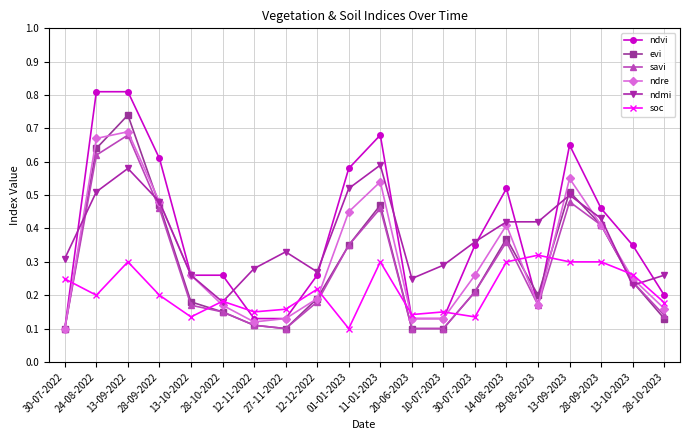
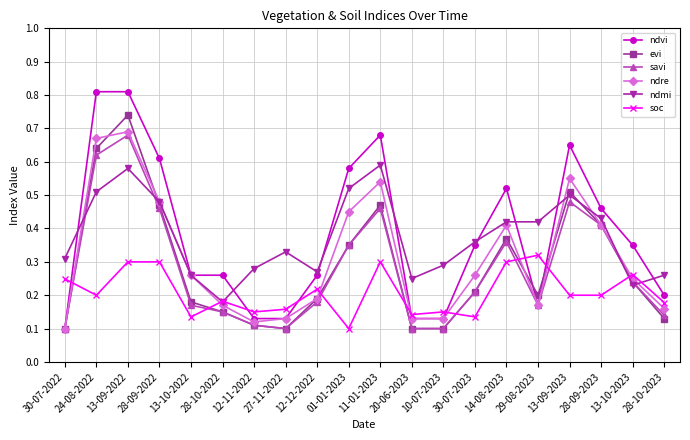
  {
    "soc": {
      "30-07-2022": 0.25,
      "24-08-2022": 0.2,
      "13-09-2022": 0.3,
-     "28-09-2022": 0.2,
+     "28-09-2022": 0.3,
      "13-10-2022": 0.14,
      "12-11-2022": 0.15,
      "27-11-2022": 0.16,
      "12-12-2022": 0.22,
      "01-01-2023": 0.1,
      "11-01-2023": 0.3,
      "20-06-2023": 0.14,
      "10-07-2023": 0.15,
      "30-07-2023": 0.14,
      "14-08-2023": 0.3,
      "29-08-2023": 0.32,
-     "13-09-2023": 0.3,
-     "28-09-2023": 0.3,
+     "13-09-2023": 0.2,
+     "28-09-2023": 0.2,
      "13-10-2023": 0.26,
      "28-10-2023": 0.18
    }
  }
